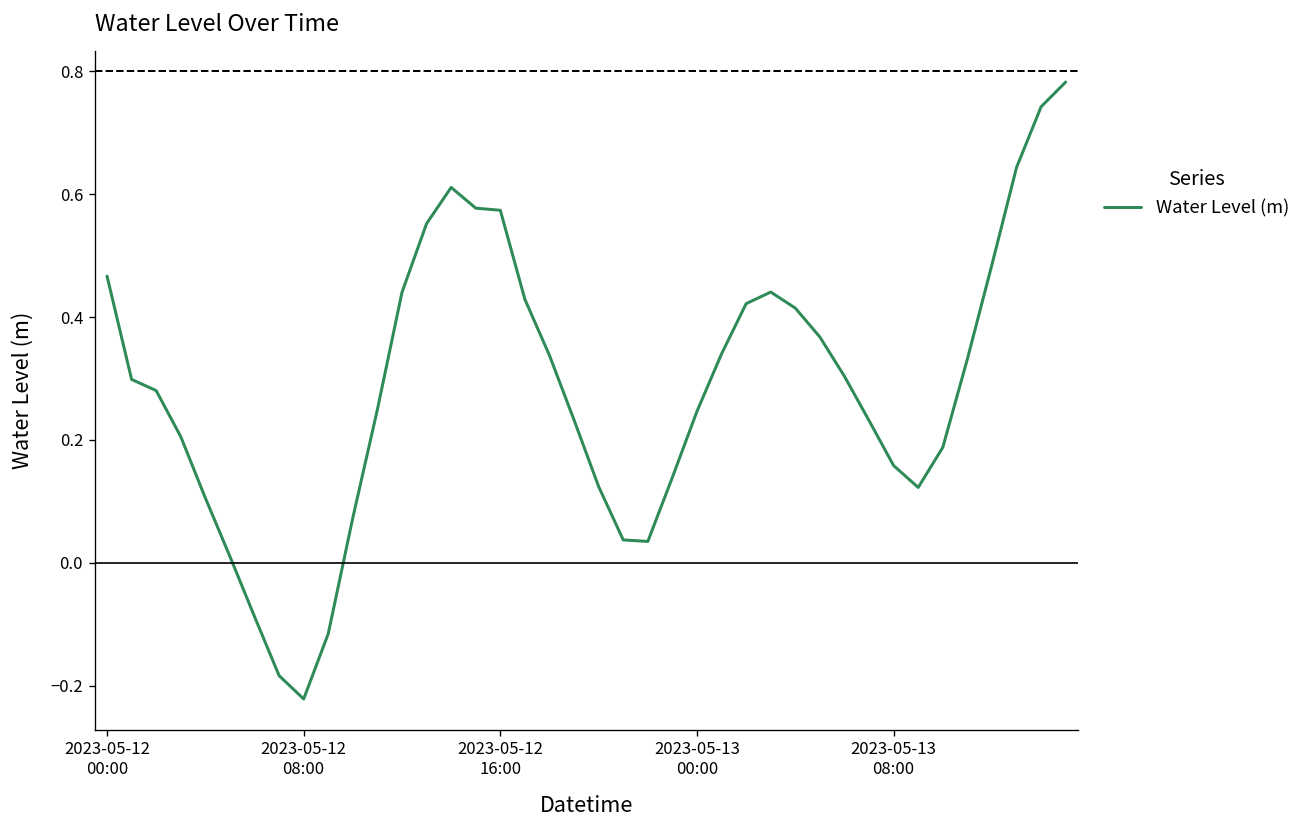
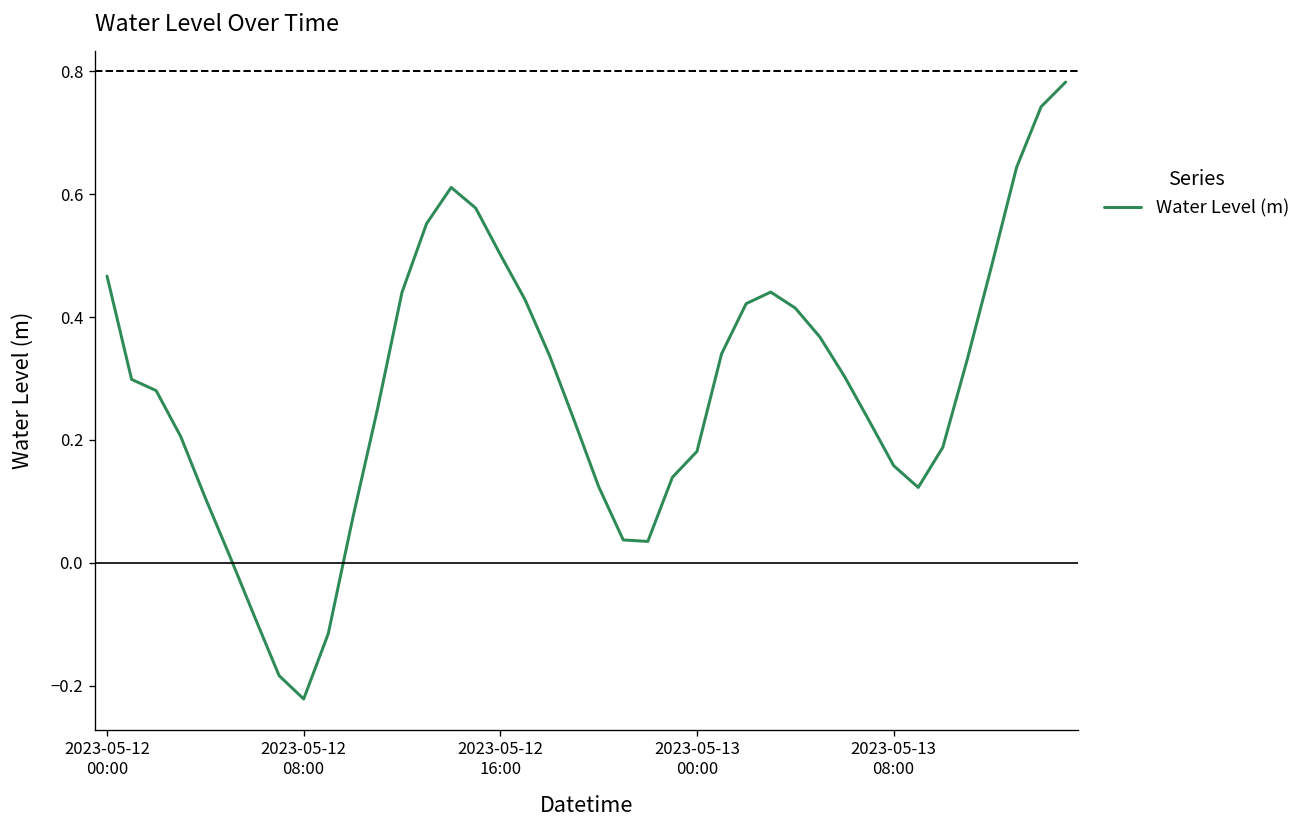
  {
    "2023-05-12 00:00": 0.47,
    "2023-05-12 08:00": -0.22,
-   "2023-05-12 16:00": 0.57,
-   "2023-05-13 00:00": 0.25,
+   "2023-05-12 16:00": 0.50,
+   "2023-05-13 00:00": 0.18,
    "2023-05-13 08:00": 0.16
  }
